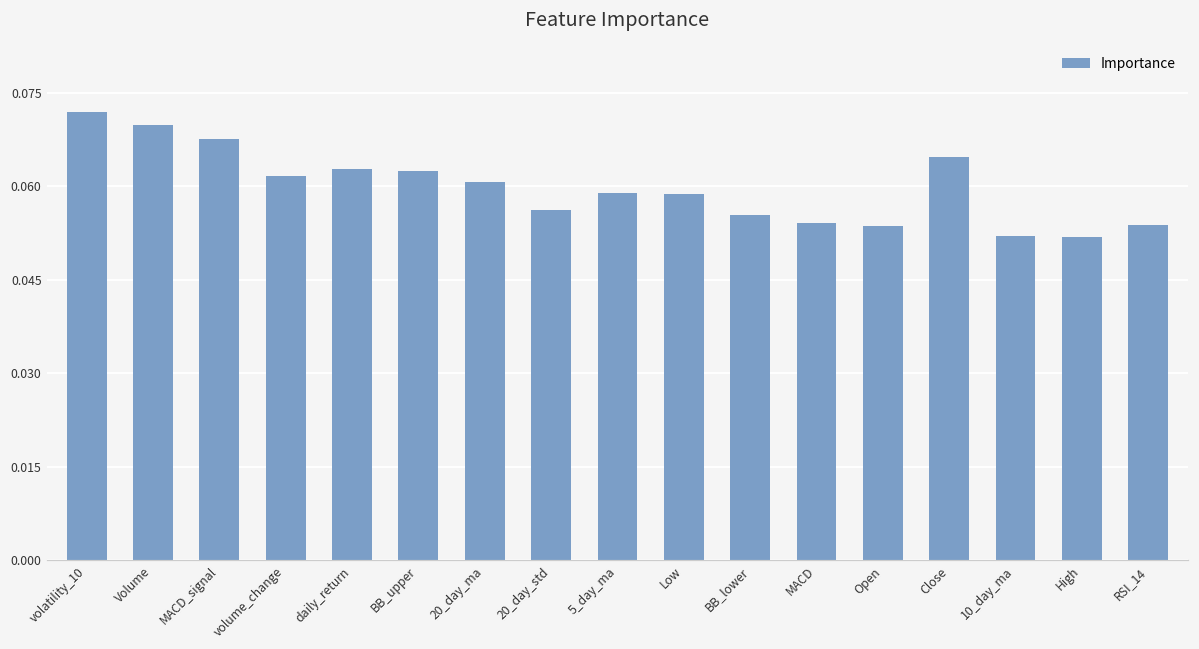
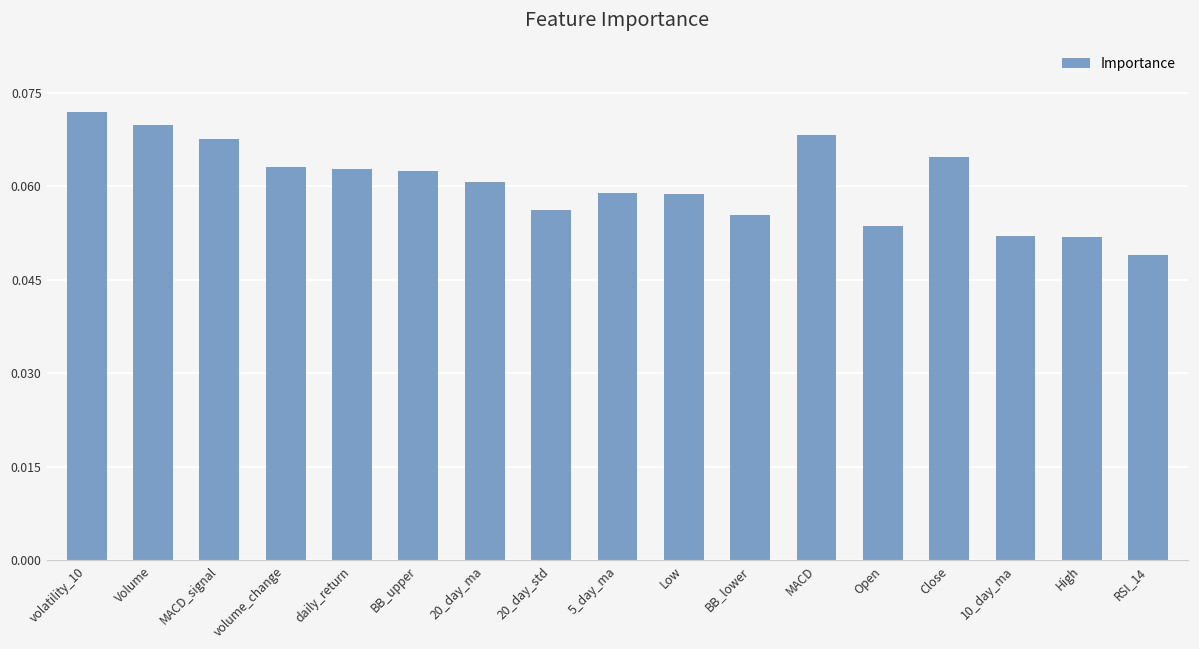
  {
    "volatility_10": 0.072,
    "Volume": 0.070,
    "MACD_signal": 0.068,
-   "volume_change": 0.062,
+   "volume_change": 0.063,
    "daily_return": 0.063,
    "BB_upper": 0.062,
    "20_day_ma": 0.061,
    "20_day_std": 0.056,
    "5_day_ma": 0.059,
    "Low": 0.059,
    "BB_lower": 0.055,
-   "MACD": 0.054,
+   "MACD": 0.068,
    "Open": 0.054,
    "Close": 0.065,
    "10_day_ma": 0.052,
    "High": 0.052,
-   "RSI_14": 0.054
+   "RSI_14": 0.049
  }
